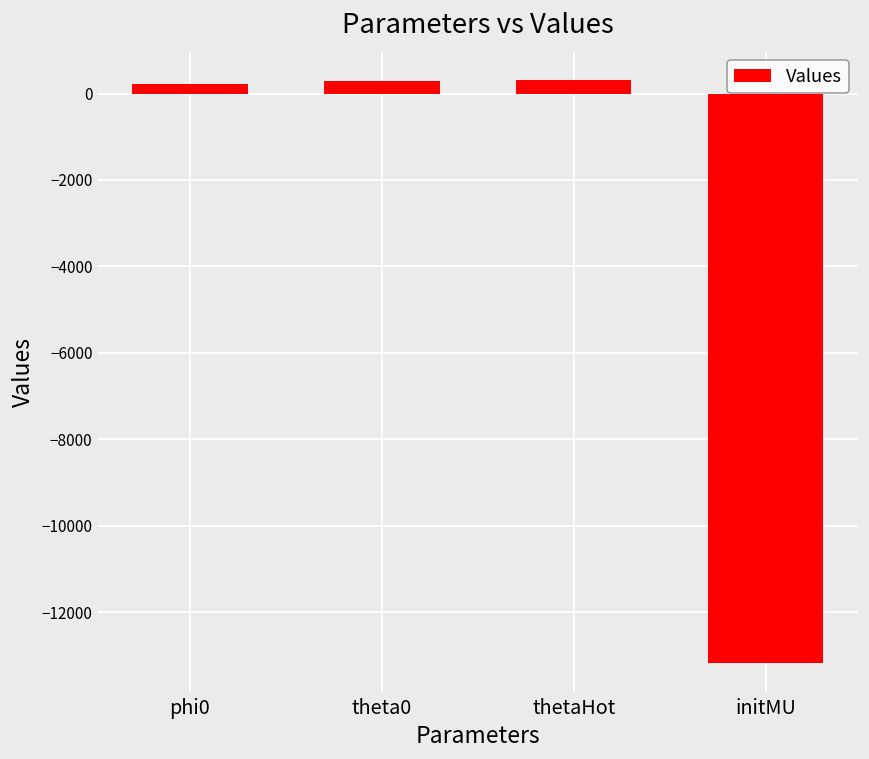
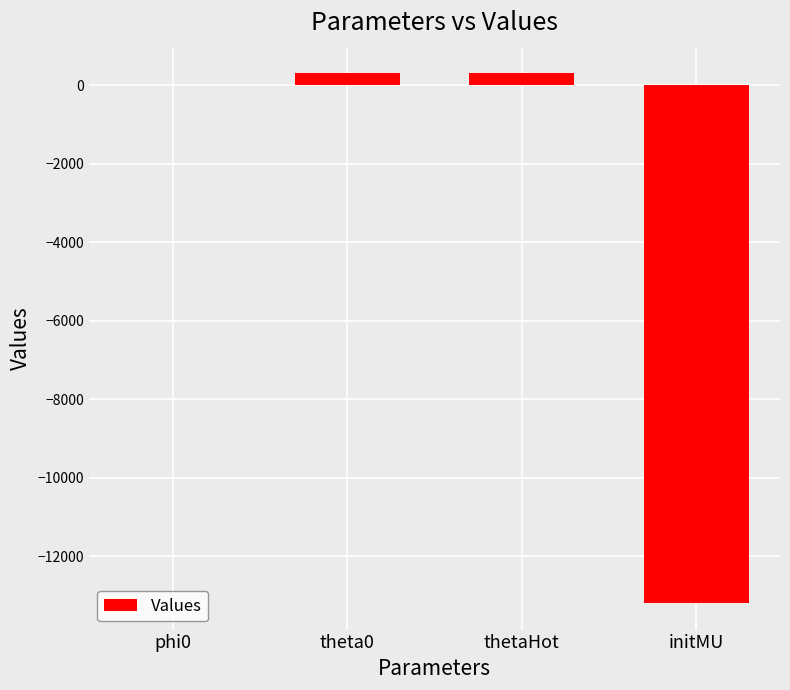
  {
-   "phi0": 200,
+   "phi0": 0,
    "theta0": 300,
    "thetaHot": 300,
    "initMU": -13200
  }
